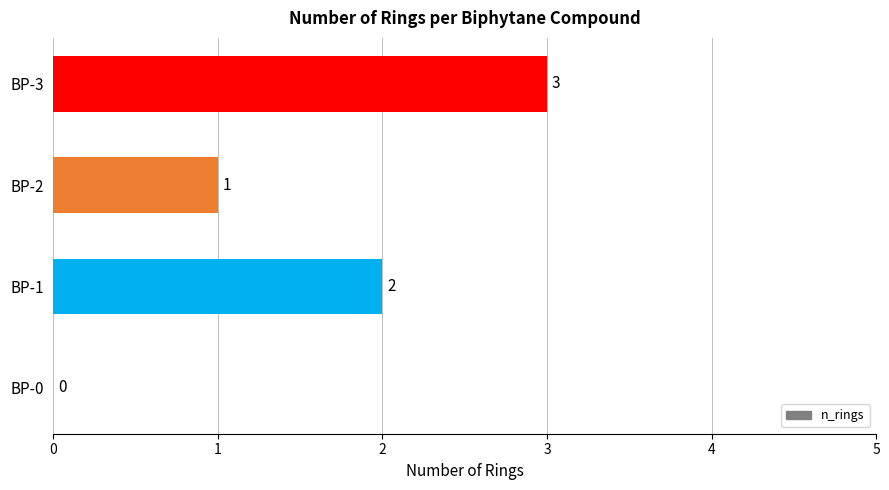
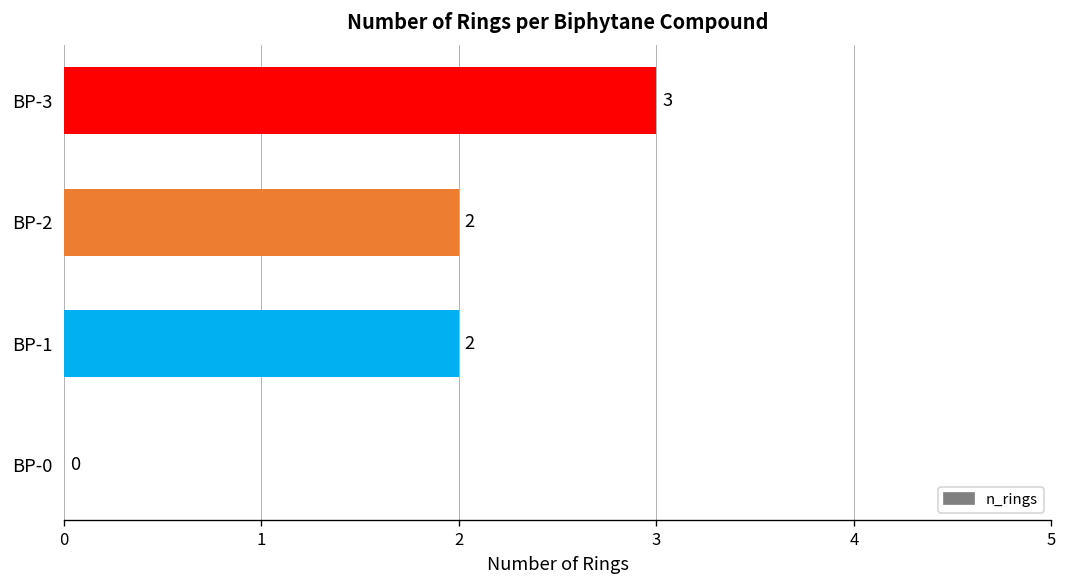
  {
    "BP-3": 3,
-   "BP-2": 1,
+   "BP-2": 2,
    "BP-1": 2,
    "BP-0": 0
  }
